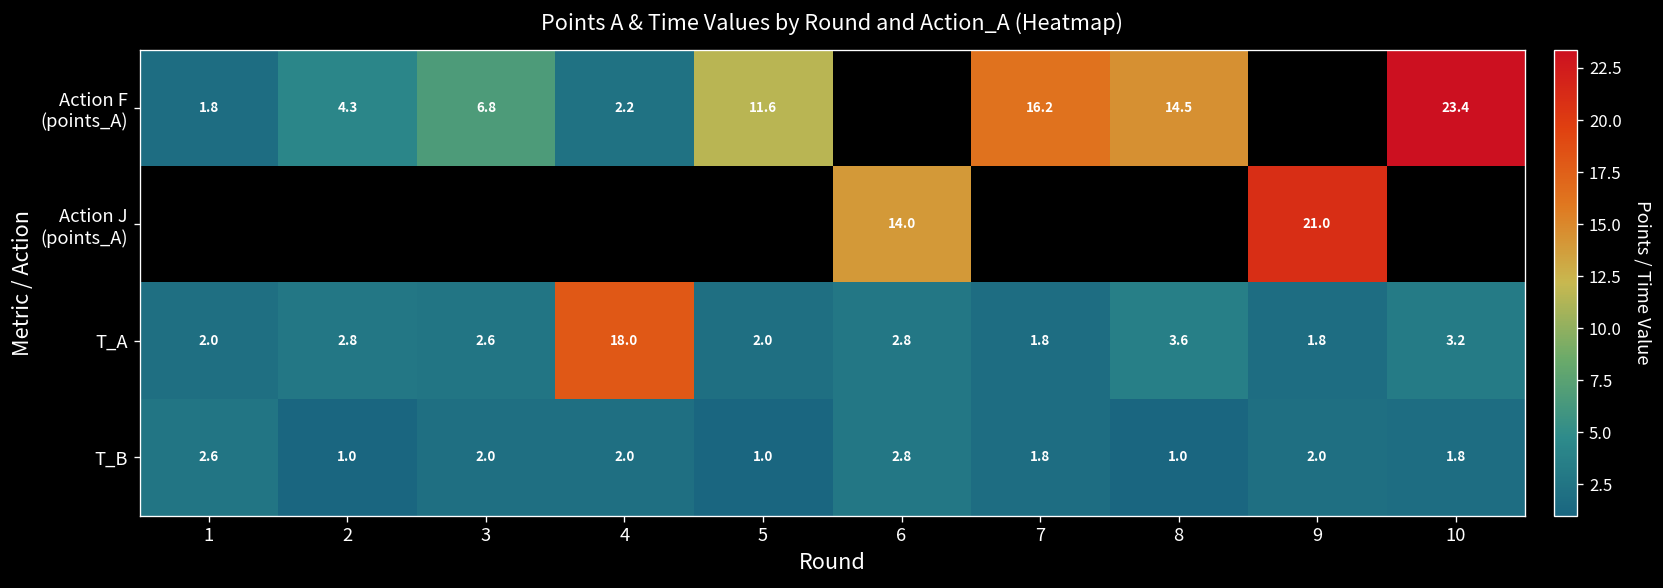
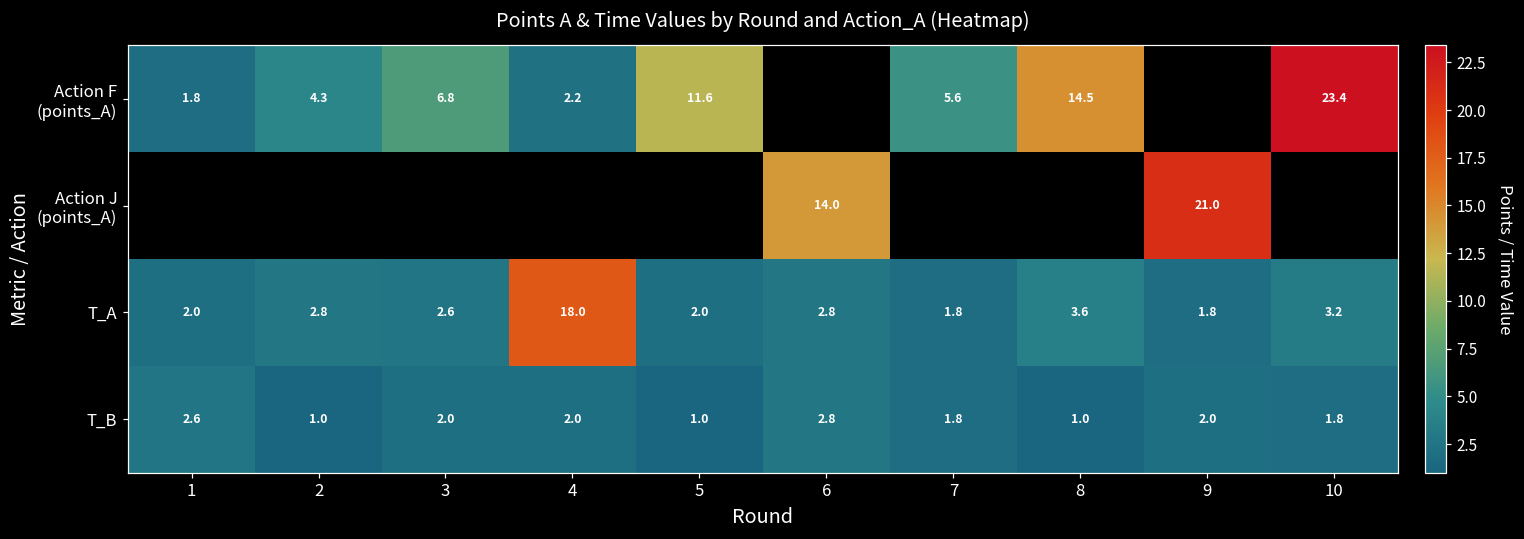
  {
    "Action F (points_A)": {
      "1": 1.8,
      "2": 4.3,
      "3": 6.8,
      "4": 2.2,
      "5": 11.6,
-     "7": 16.2,
+     "7": 5.6,
      "8": 14.5,
      "10": 23.4
    },
    "Action J (points_A)": {
      "6": 14.0,
      "9": 21.0
    },
    "T_A": {
      "1": 2.0,
      "2": 2.8,
      "3": 2.6,
      "4": 18.0,
      "5": 2.0,
      "6": 2.8,
      "7": 1.8,
      "8": 3.6,
      "9": 1.8,
      "10": 3.2
    },
    "T_B": {
      "1": 2.6,
      "2": 1.0,
      "3": 2.0,
      "4": 2.0,
      "5": 1.0,
      "6": 2.8,
      "7": 1.8,
      "8": 1.0,
      "9": 2.0,
      "10": 1.8
    }
  }
